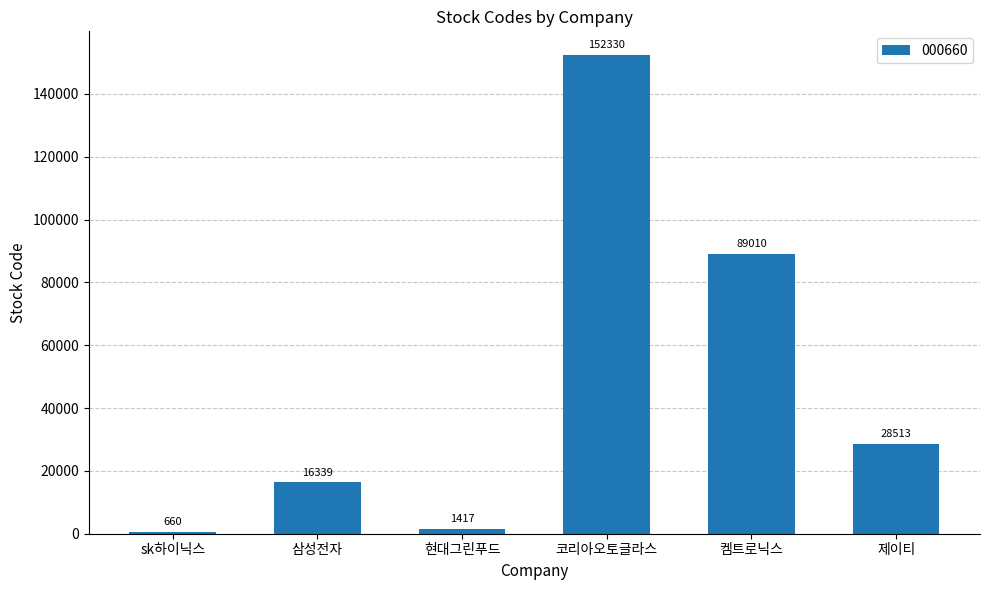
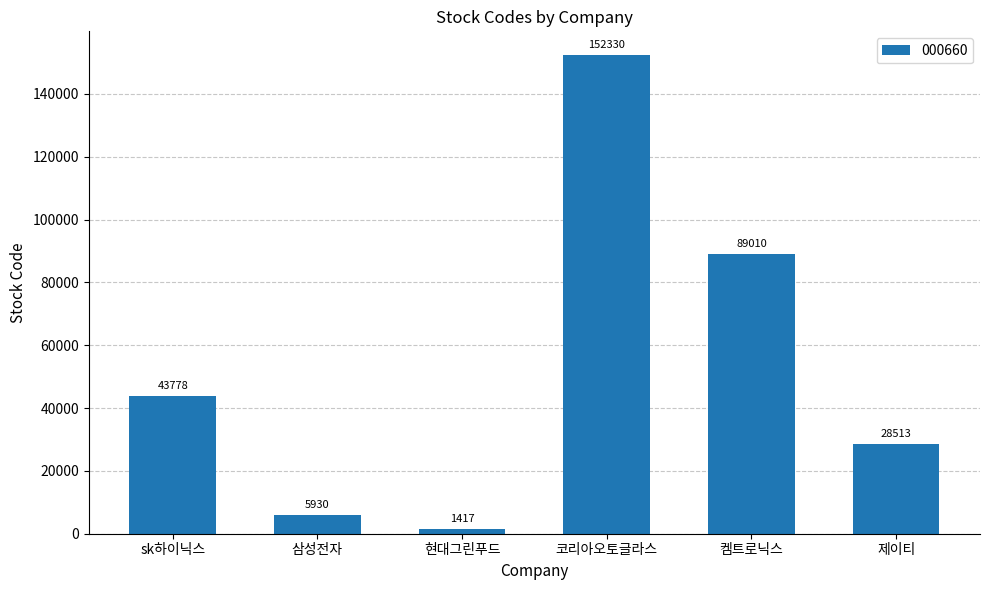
  {
-   "sk하이닉스": 660,
-   "삼성전자": 16339,
+   "sk하이닉스": 43778,
+   "삼성전자": 5930,
    "현대그린푸드": 1417,
    "코리아오토글라스": 152330,
    "켐트로닉스": 89010,
    "제이티": 28513
  }
